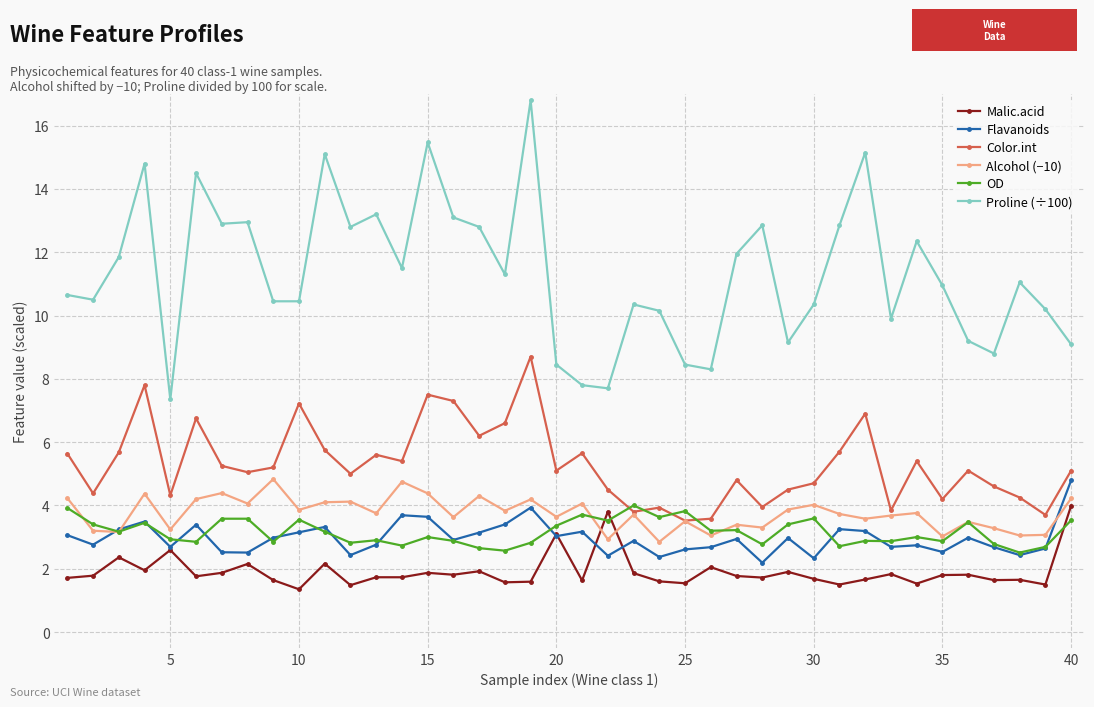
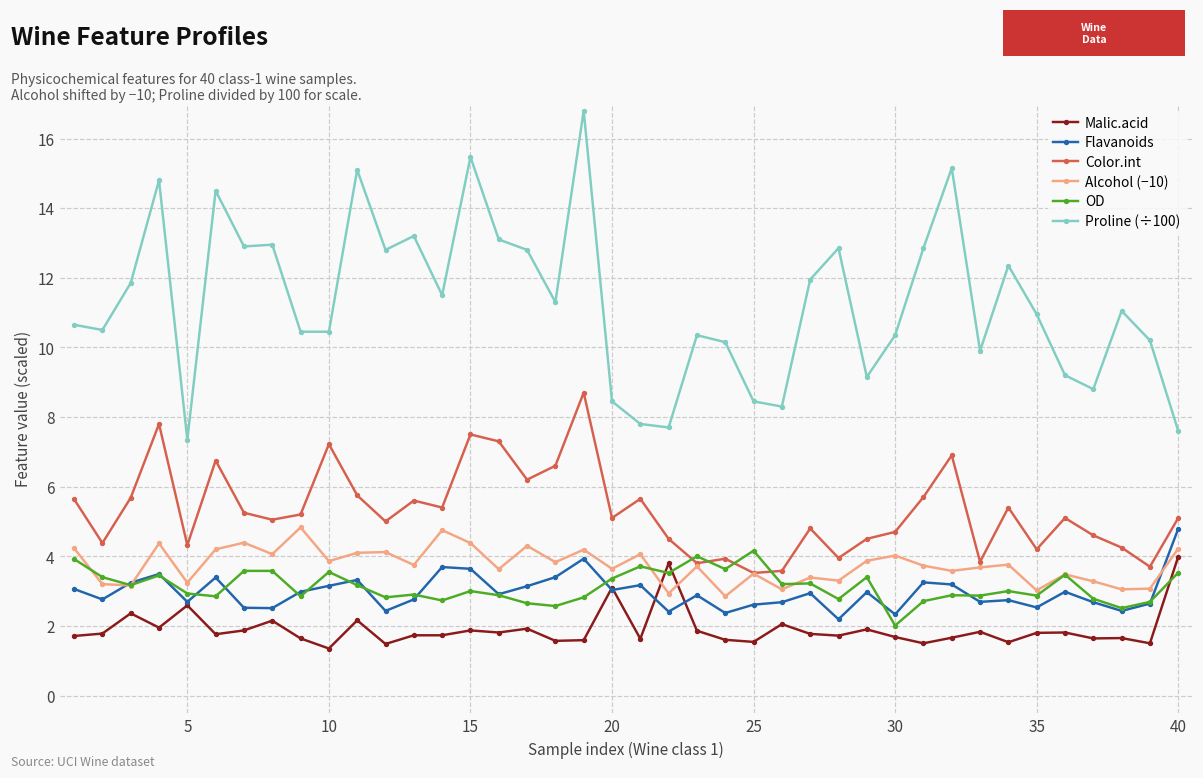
  {
    "Malic.acid": {
      "5": 2.6,
      "10": 1.4,
      "15": 1.9,
      "25": 1.5,
      "30": 1.7,
      "35": 1.8,
      "40": 4.0
    },
    "Flavanoids": {
      "5": 2.7,
      "10": 3.2,
      "15": 3.6,
      "25": 2.6,
      "30": 2.3,
      "35": 2.5,
      "40": 4.8
    },
    "Color.int": {
      "5": 4.3,
      "10": 7.2,
      "15": 7.5,
      "20": 5.1,
      "30": 4.7,
      "35": 4.2,
      "40": 5.1
    },
    "Alcohol (−10)": {
      "5": 3.2,
      "10": 3.9,
      "15": 4.4,
      "20": 3.6,
      "30": 4.0,
      "35": 3.0,
      "40": 4.2
    },
    "OD": {
      "5": 2.9,
      "10": 3.6,
      "15": 3.0,
      "20": 3.4,
-     "25": 3.8,
-     "30": 3.6,
+     "25": 4.2,
+     "30": 2.0,
      "35": 2.9,
      "40": 3.5
    },
    "Proline (÷100)": {
      "5": 7.4,
      "10": 10.5,
      "15": 15.5,
      "20": 8.5,
      "25": 8.5,
      "30": 10.4,
      "35": 11.0,
-     "40": 9.1
+     "40": 7.6
    }
  }
